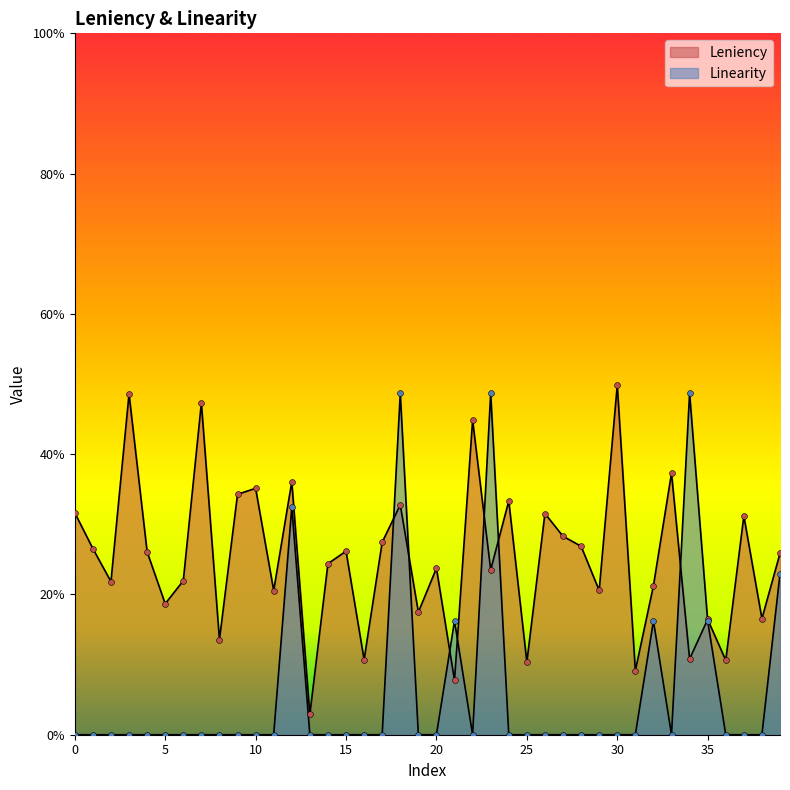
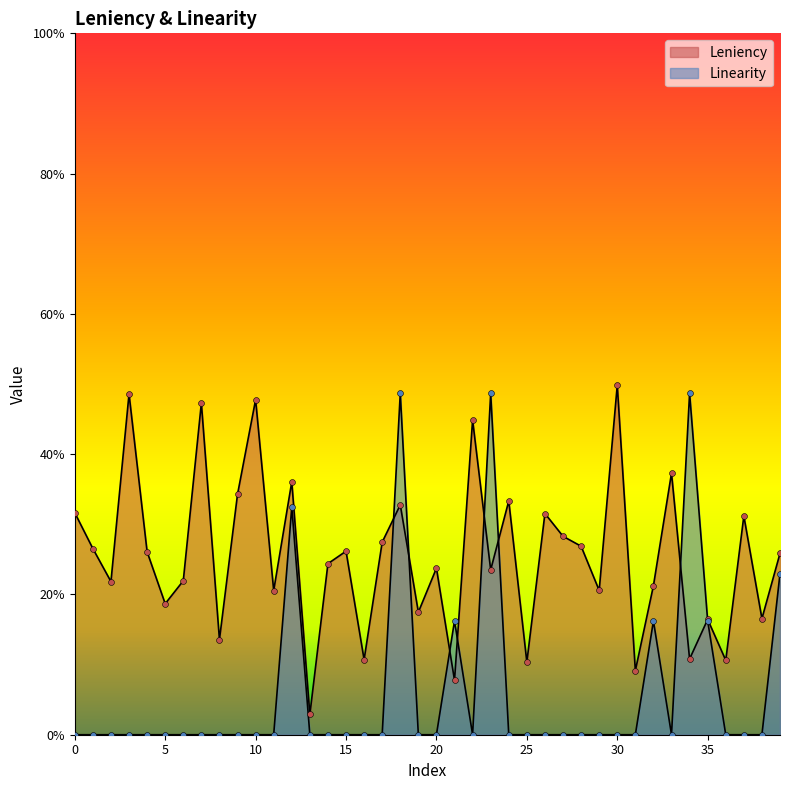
  {
    "Leniency": {
      "0": "32%",
      "5": "19%",
-     "10": "35%",
+     "10": "48%",
      "15": "26%",
      "20": "24%",
      "25": "10%",
      "30": "50%"
    },
    "Linearity": {
      "0": "0%",
      "5": "0%",
      "10": "0%",
      "15": "0%",
      "20": "0%",
      "25": "0%",
      "30": "0%"
    }
  }
